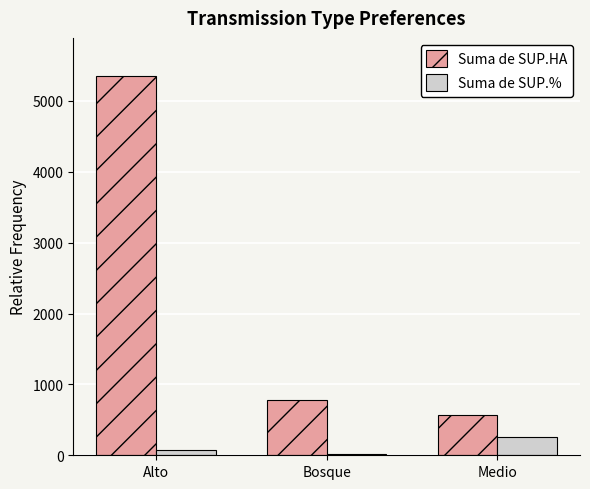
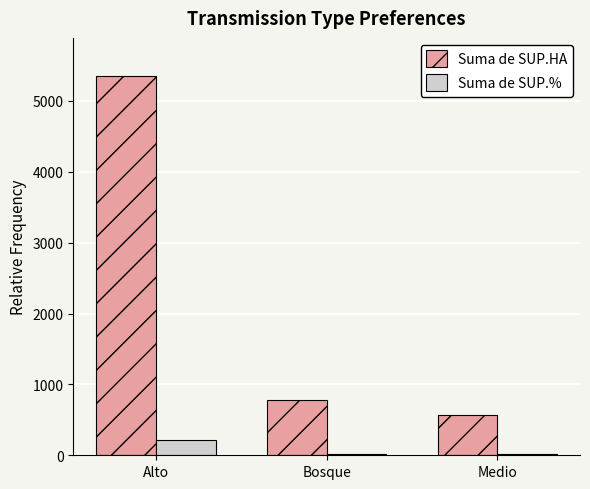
  {
    "Suma de SUP.HA": {
      "Alto": 5400,
      "Bosque": 800,
      "Medio": 600
    },
    "Suma de SUP.%": {
-     "Alto": 100,
-     "Medio": 300
+     "Alto": 200,
+     "Medio": 0
    }
  }
